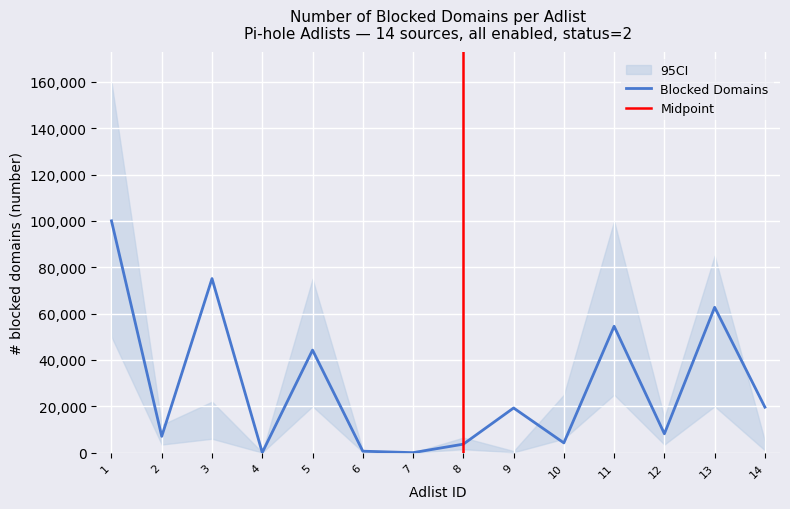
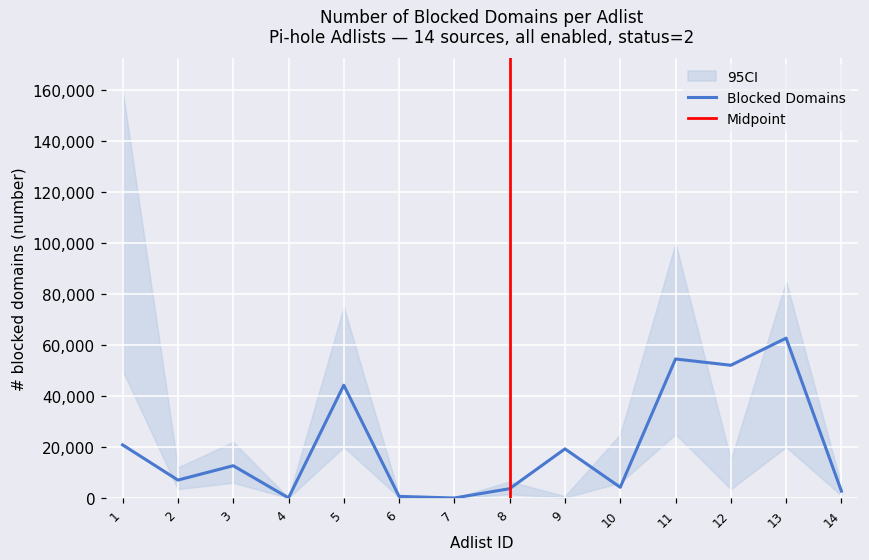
  {
    "Blocked Domains": {
-     "1": "100,000",
+     "1": "21,000",
      "2": "7,000",
-     "3": "75,000",
+     "3": "13,000",
      "5": "44,000",
      "8": "4,000",
      "9": "19,000",
      "10": "4,000",
      "11": "55,000",
-     "12": "8,000",
+     "12": "52,000",
      "13": "63,000",
-     "14": "20,000"
+     "14": "3,000"
    }
  }
